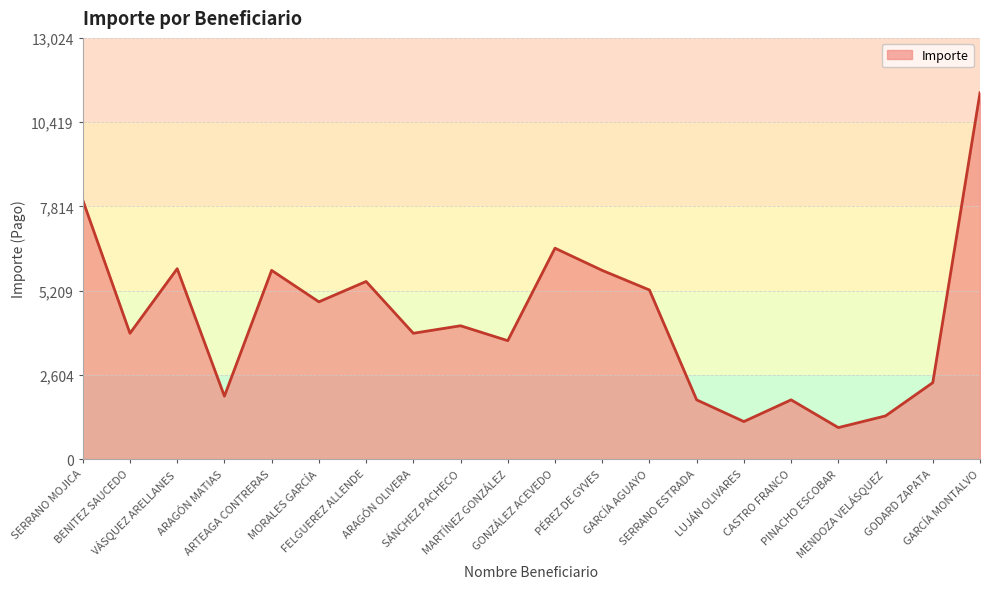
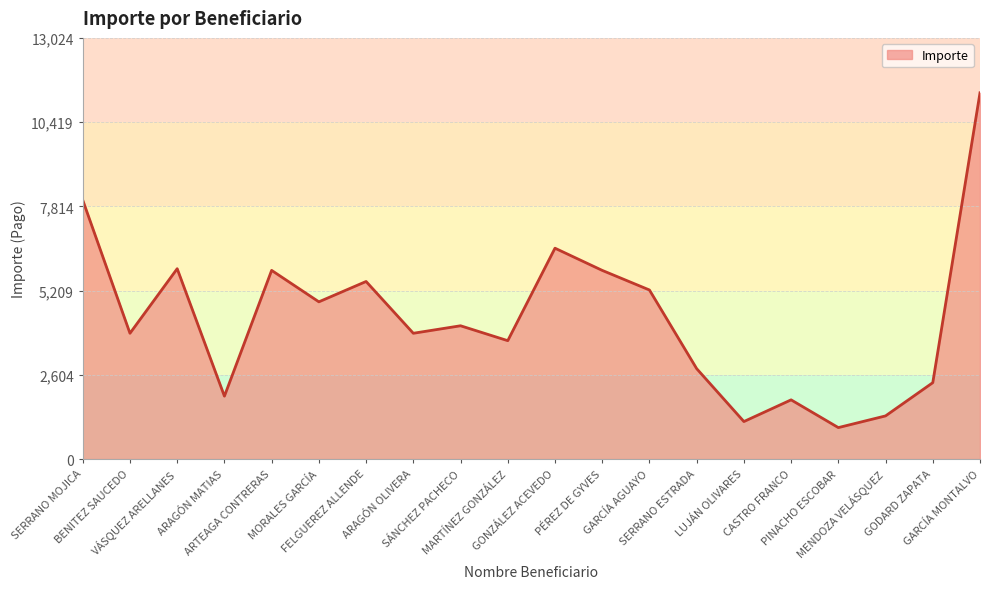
  {
    "SERRANO MOJICA": "8,000",
    "BENITEZ SAUCEDO": "3,900",
    "VÁSQUEZ ARELLANES": "5,900",
    "ARAGÓN MATIAS": "1,900",
    "ARTEAGA CONTRERAS": "5,800",
    "MORALES GARCÍA": "4,900",
    "FELGUEREZ ALLENDE": "5,500",
    "ARAGÓN OLIVERA": "3,900",
    "SÁNCHEZ PACHECO": "4,100",
    "MARTÍNEZ GONZÁLEZ": "3,700",
    "GONZÁLEZ ACEVEDO": "6,500",
    "PÉREZ DE GYVES": "5,800",
    "GARCÍA AGUAYO": "5,200",
-   "SERRANO ESTRADA": "1,800",
+   "SERRANO ESTRADA": "2,800",
    "LUJÁN OLIVARES": "1,200",
    "CASTRO FRANCO": "1,800",
    "PINACHO ESCOBAR": "1,000",
    "MENDOZA VELÁSQUEZ": "1,300",
    "GODARD ZAPATA": "2,400",
    "GARCÍA MONTALVO": "11,300"
  }
